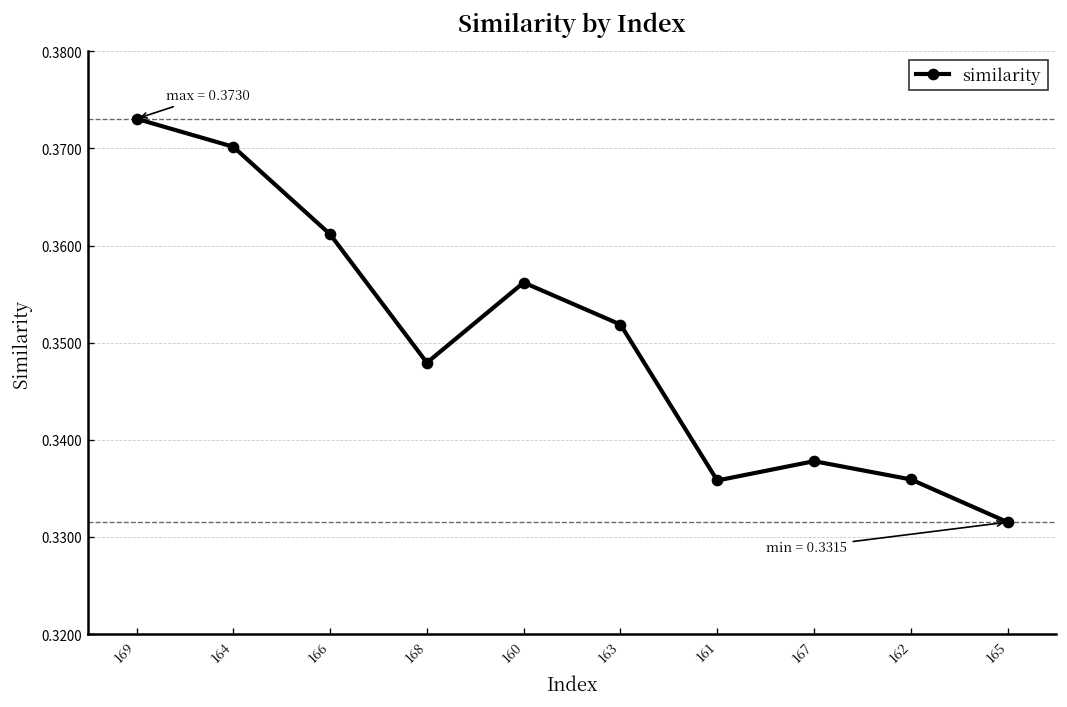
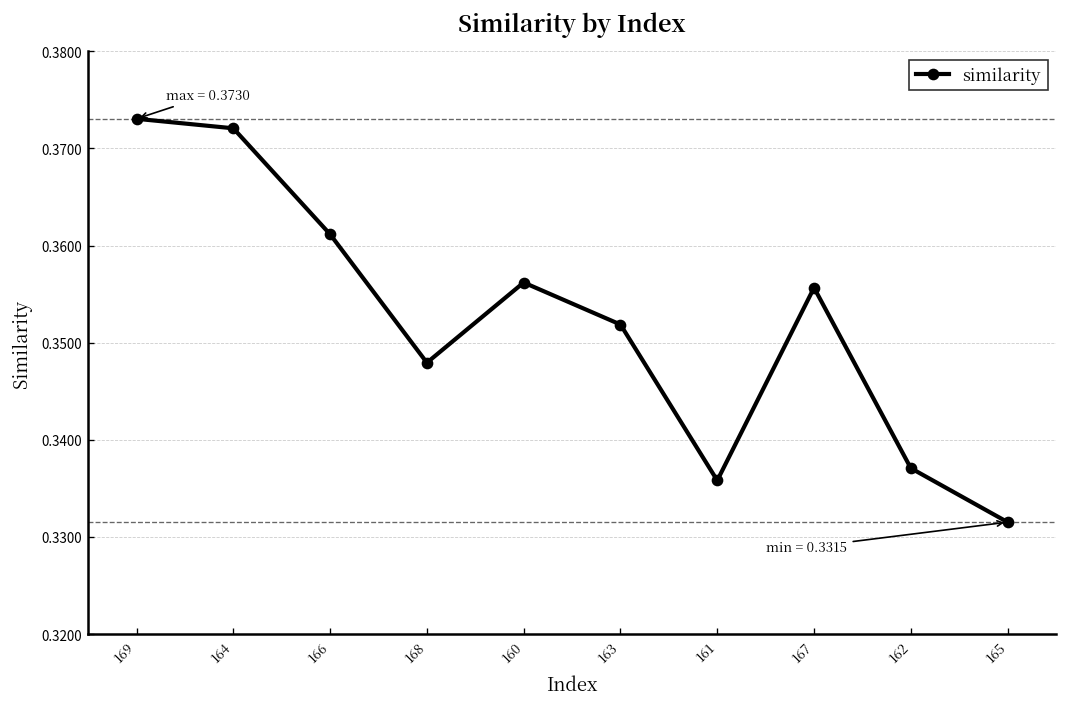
  {
-   "164": 0.370,
+   "164": 0.372,
    "166": 0.361,
    "168": 0.348,
    "160": 0.356,
    "163": 0.352,
    "161": 0.336,
-   "167": 0.338,
-   "162": 0.336
+   "167": 0.356,
+   "162": 0.337
  }
